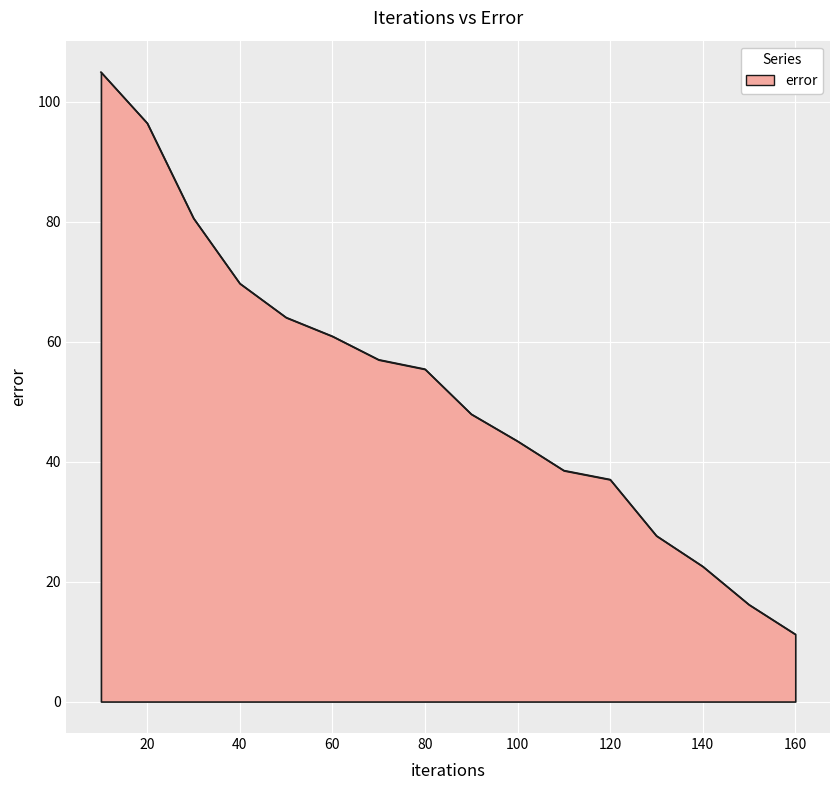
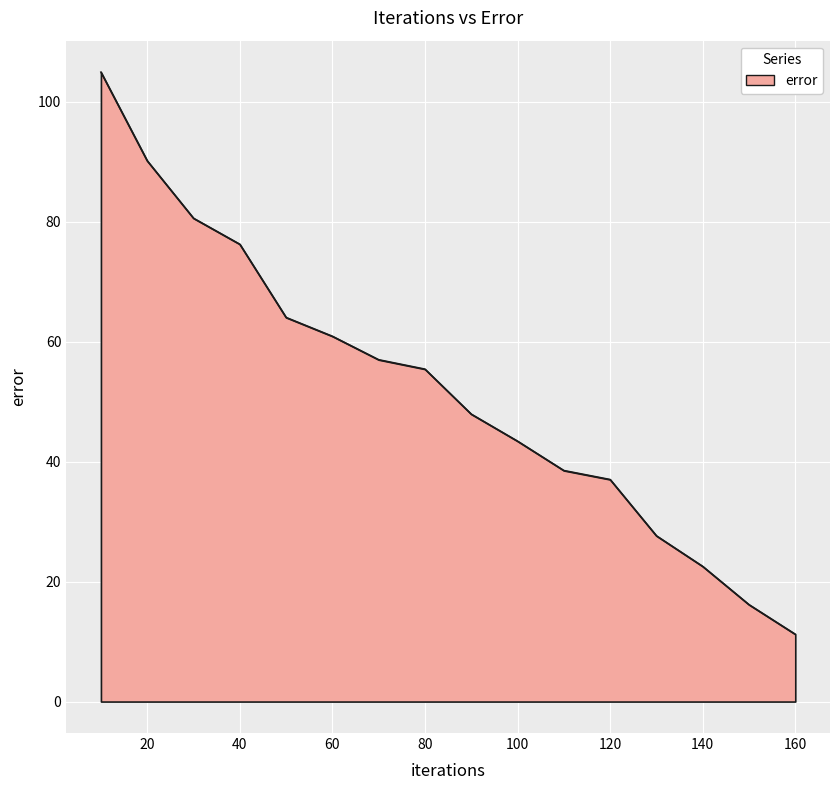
  {
-   "20": 96,
-   "40": 70,
+   "20": 90,
+   "40": 76,
    "60": 61,
    "80": 55,
    "100": 43,
    "120": 37,
    "140": 23,
    "160": 11
  }
